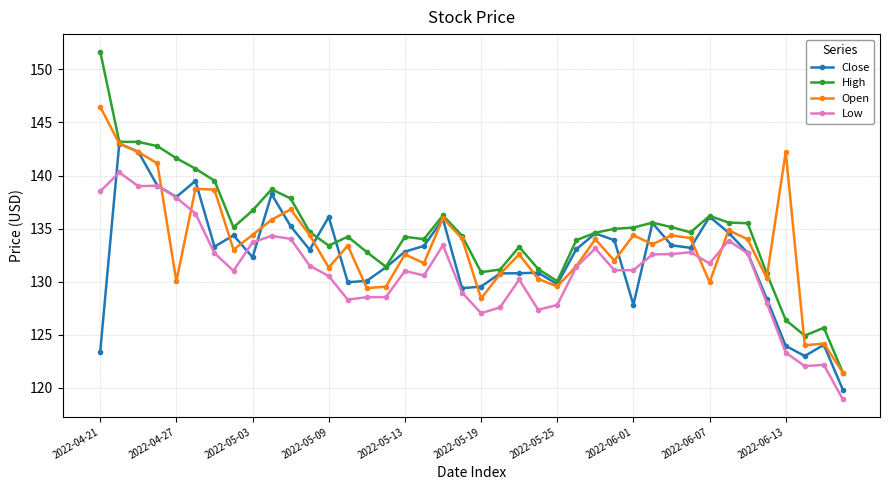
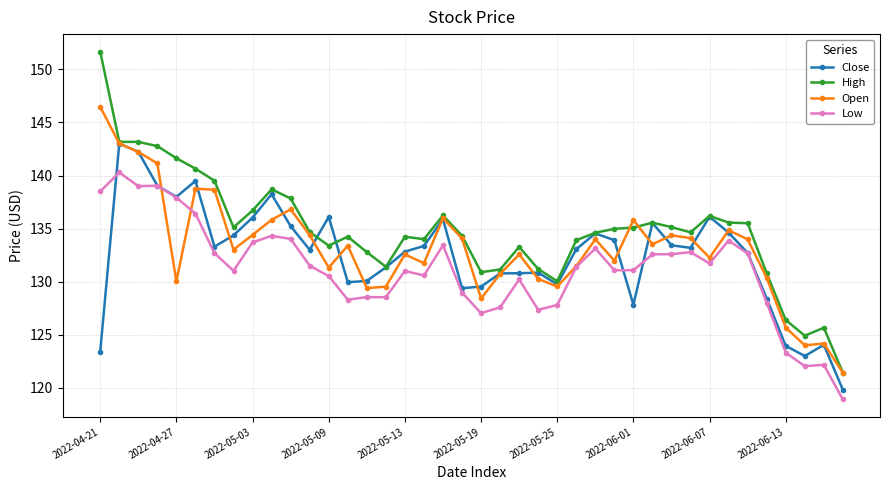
  {
    "Close": {
      "2022-04-21": 123.4,
-     "2022-05-03": 132.3,
+     "2022-05-03": 136.0,
      "2022-05-09": 136.1,
      "2022-05-13": 132.8,
      "2022-05-19": 129.5,
      "2022-06-01": 127.8,
      "2022-06-13": 124.0
    },
    "High": {
      "2022-04-21": 151.7,
      "2022-04-27": 141.6,
      "2022-05-03": 136.7,
      "2022-05-09": 133.4,
      "2022-05-13": 134.2,
      "2022-05-19": 130.9,
      "2022-05-25": 130.0,
      "2022-06-01": 135.1,
      "2022-06-13": 126.4
    },
    "Open": {
      "2022-04-21": 146.5,
      "2022-04-27": 130.0,
      "2022-05-03": 134.4,
      "2022-05-09": 131.3,
      "2022-05-13": 132.6,
      "2022-05-19": 128.4,
-     "2022-06-01": 134.4,
-     "2022-06-07": 130.0,
-     "2022-06-13": 142.2
+     "2022-06-01": 135.8,
+     "2022-06-07": 132.3,
+     "2022-06-13": 125.7
    },
    "Low": {
      "2022-04-21": 138.5,
      "2022-05-03": 133.7,
      "2022-05-09": 130.5,
      "2022-05-13": 131.0,
      "2022-05-19": 127.0,
      "2022-05-25": 127.8,
      "2022-06-01": 131.1,
      "2022-06-07": 131.7,
      "2022-06-13": 123.3
    }
  }
